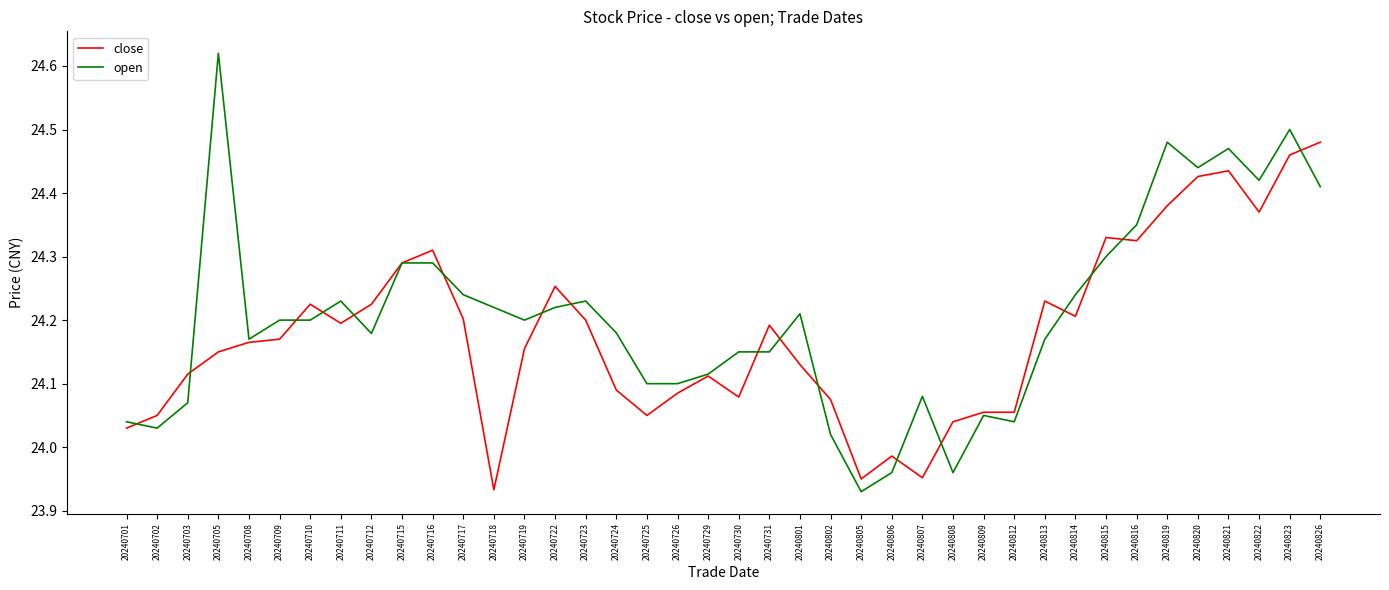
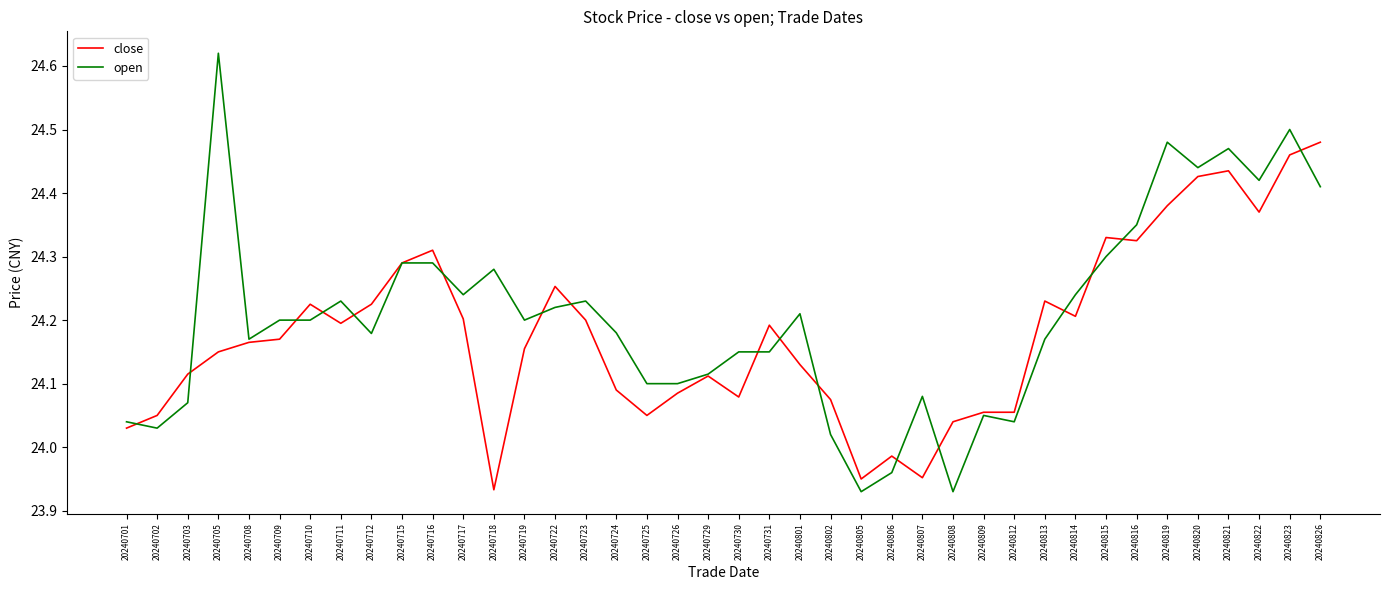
  {
    "close": {
      "20240701": 24.03,
      "20240702": 24.05,
      "20240703": 24.12,
      "20240705": 24.15,
      "20240708": 24.17,
      "20240709": 24.17,
      "20240710": 24.23,
      "20240711": 24.20,
      "20240712": 24.23,
      "20240716": 24.31,
      "20240717": 24.20,
      "20240718": 23.93,
      "20240719": 24.16,
      "20240722": 24.25,
      "20240723": 24.20,
      "20240724": 24.09,
      "20240725": 24.05,
      "20240726": 24.09,
      "20240730": 24.08,
      "20240731": 24.19,
      "20240801": 24.13,
      "20240802": 24.08,
      "20240805": 23.95,
      "20240806": 23.99,
      "20240807": 23.95,
      "20240808": 24.04,
      "20240809": 24.06,
      "20240812": 24.06,
      "20240813": 24.23,
      "20240814": 24.21,
      "20240815": 24.33,
      "20240816": 24.33,
      "20240819": 24.38,
      "20240820": 24.43,
      "20240821": 24.44,
      "20240822": 24.37,
      "20240823": 24.46,
      "20240826": 24.48
    },
    "open": {
      "20240701": 24.04,
      "20240702": 24.03,
      "20240703": 24.07,
      "20240705": 24.62,
      "20240708": 24.17,
      "20240709": 24.20,
      "20240710": 24.20,
      "20240711": 24.23,
      "20240712": 24.18,
      "20240716": 24.29,
      "20240717": 24.24,
-     "20240718": 24.22,
+     "20240718": 24.28,
      "20240719": 24.20,
      "20240722": 24.22,
      "20240723": 24.23,
      "20240724": 24.18,
      "20240725": 24.10,
      "20240726": 24.10,
      "20240730": 24.15,
      "20240731": 24.15,
      "20240801": 24.21,
      "20240802": 24.02,
      "20240805": 23.93,
      "20240806": 23.96,
      "20240807": 24.08,
-     "20240808": 23.96,
+     "20240808": 23.93,
      "20240809": 24.05,
      "20240812": 24.04,
      "20240813": 24.17,
      "20240814": 24.24,
      "20240815": 24.30,
      "20240816": 24.35,
      "20240819": 24.48,
      "20240820": 24.44,
      "20240821": 24.47,
      "20240822": 24.42,
      "20240823": 24.50,
      "20240826": 24.41
    }
  }
